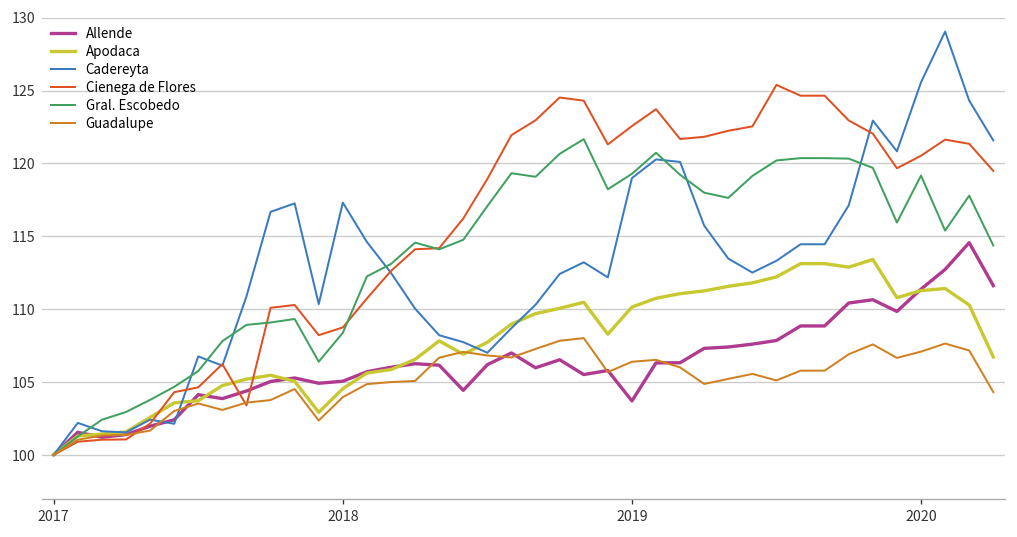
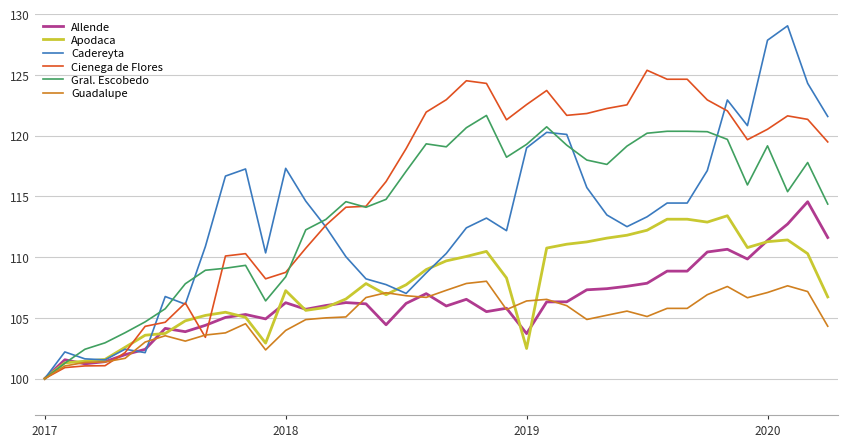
  {
    "Allende": {
-     "2018": 105.1,
+     "2018": 106.2,
      "2019": 103.7
    },
    "Apodaca": {
-     "2018": 104.5,
-     "2019": 110.1
+     "2018": 107.2,
+     "2019": 102.5
    },
    "Cadereyta": {
      "2018": 117.3,
      "2019": 119.0,
-     "2020": 125.6
+     "2020": 127.9
    },
    "Gral. Escobedo": {
      "2018": 108.4,
      "2019": 119.3,
      "2020": 119.2
    }
  }
